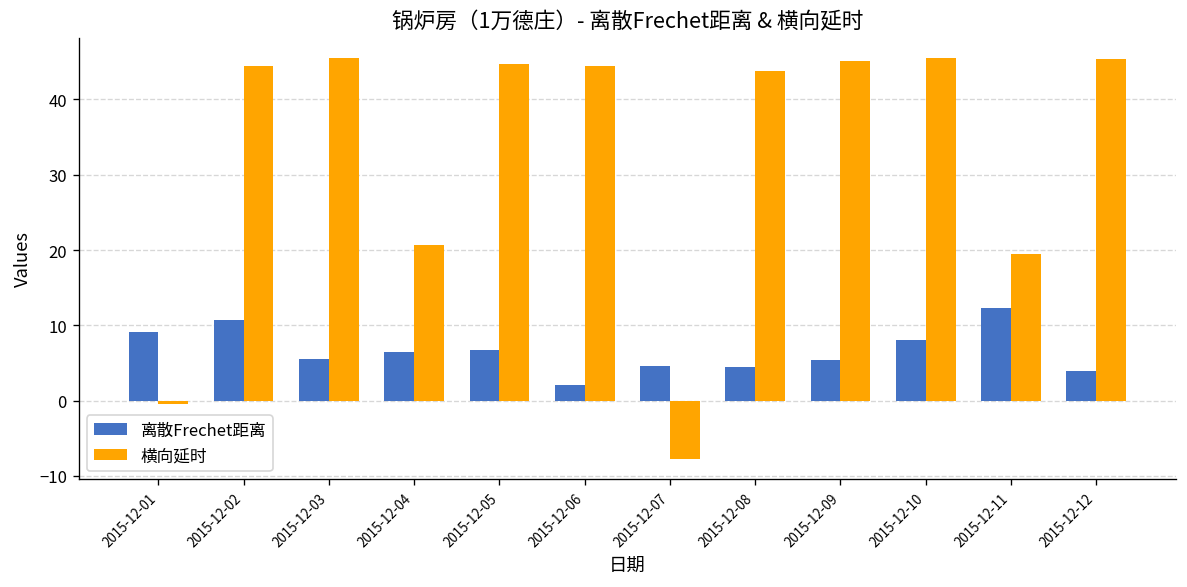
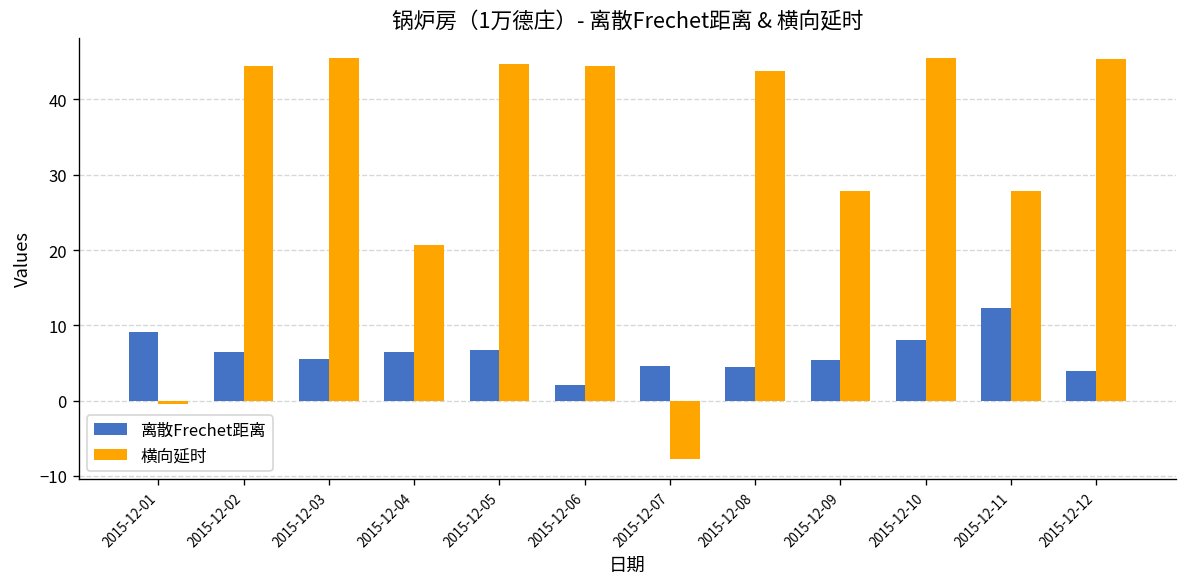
  {
    "离散Frechet距离": {
      "2015-12-01": 9,
-     "2015-12-02": 11,
+     "2015-12-02": 6,
      "2015-12-03": 6,
      "2015-12-04": 6,
      "2015-12-05": 7,
      "2015-12-06": 2,
      "2015-12-07": 5,
      "2015-12-08": 4,
      "2015-12-09": 5,
      "2015-12-10": 8,
      "2015-12-11": 12,
      "2015-12-12": 4
    },
    "横向延时": {
      "2015-12-01": 0,
      "2015-12-02": 44,
      "2015-12-03": 46,
      "2015-12-04": 21,
      "2015-12-05": 45,
      "2015-12-06": 44,
      "2015-12-07": -8,
      "2015-12-08": 44,
-     "2015-12-09": 45,
+     "2015-12-09": 28,
      "2015-12-10": 45,
-     "2015-12-11": 19,
+     "2015-12-11": 28,
      "2015-12-12": 45
    }
  }
